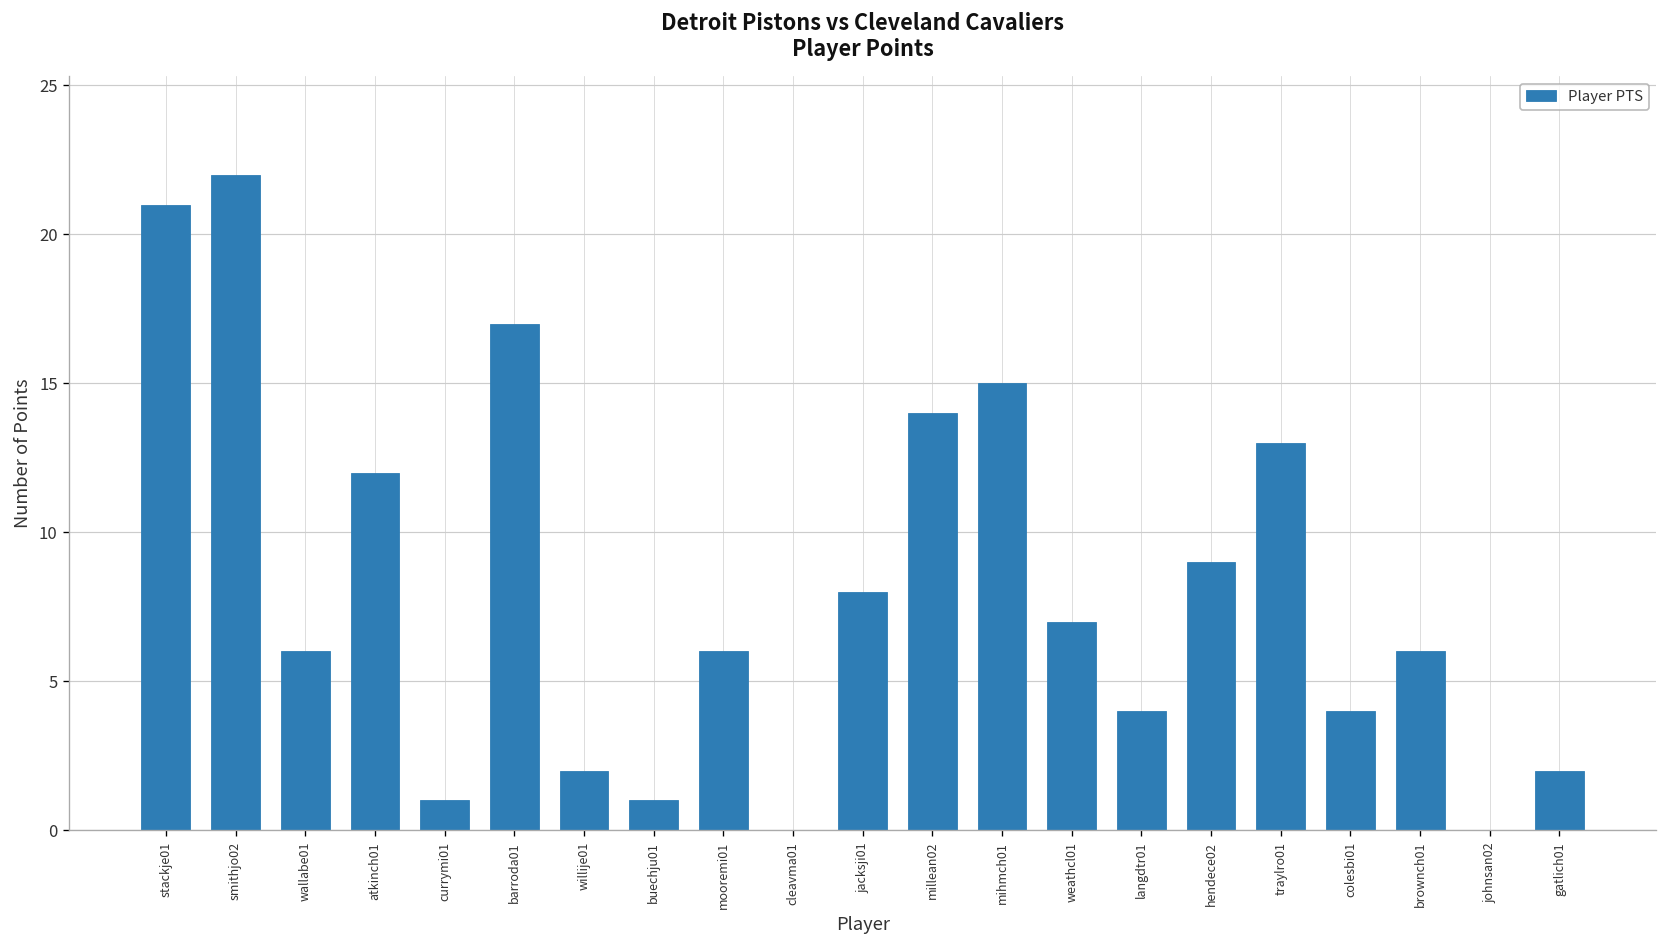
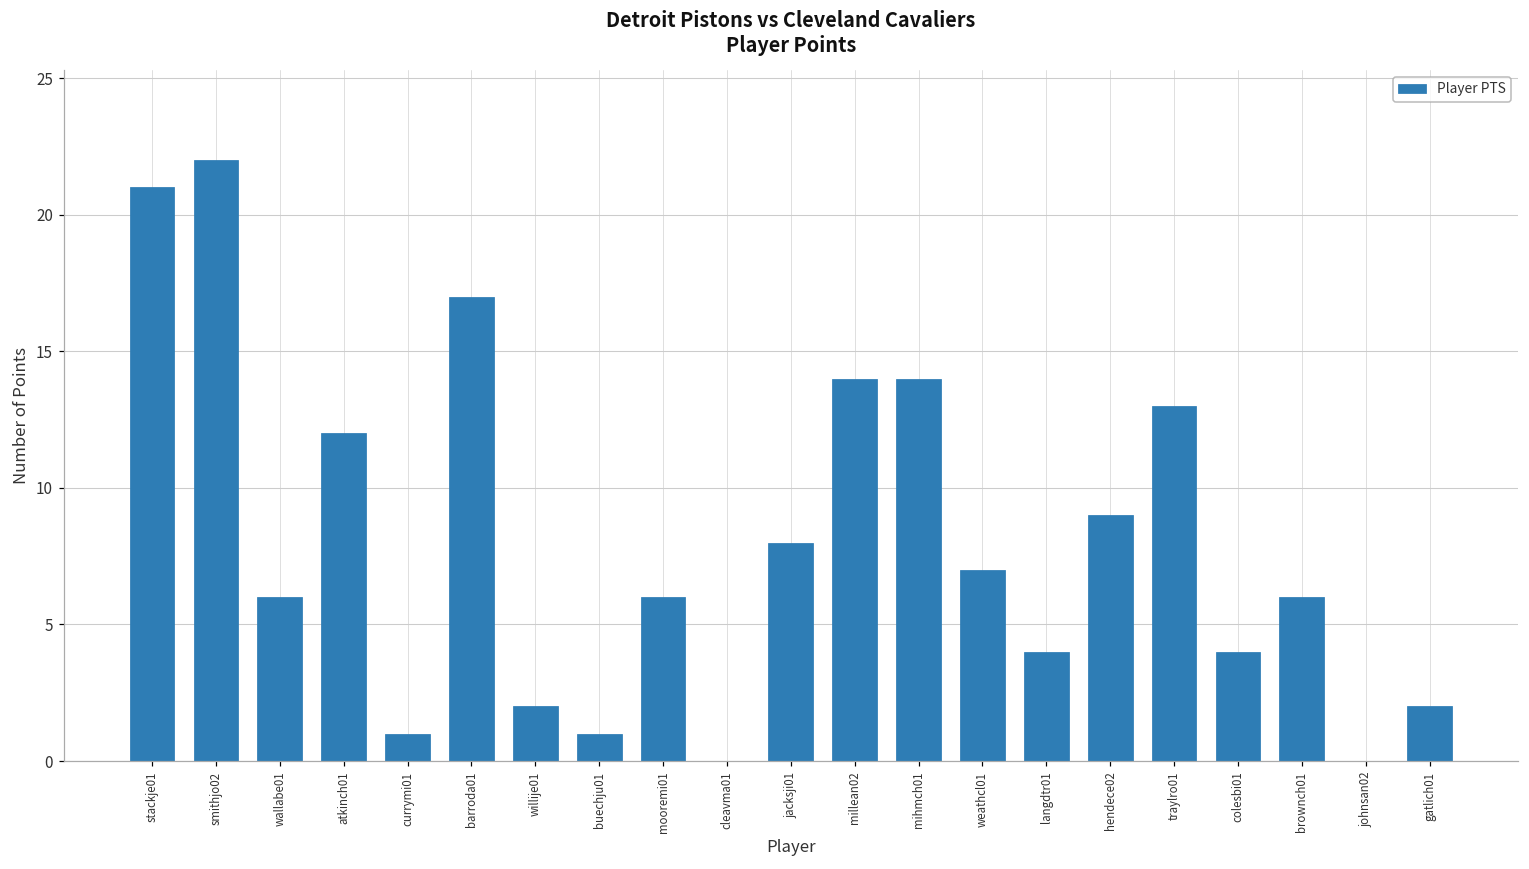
  {
    "stackje01": 21,
    "smithjo02": 22,
    "wallabe01": 6,
    "atkinch01": 12,
    "currymi01": 1,
    "barroda01": 17,
    "willije01": 2,
    "buechju01": 1,
    "mooremi01": 6,
    "cleavma01": 0,
    "jacksji01": 8,
    "millean02": 14,
-   "mihmch01": 15,
+   "mihmch01": 14,
    "weathcl01": 7,
    "langdtr01": 4,
    "hendece02": 9,
    "traylro01": 13,
    "colesbi01": 4,
    "brownch01": 6,
    "johnsan02": 0,
    "gatlich01": 2
  }
